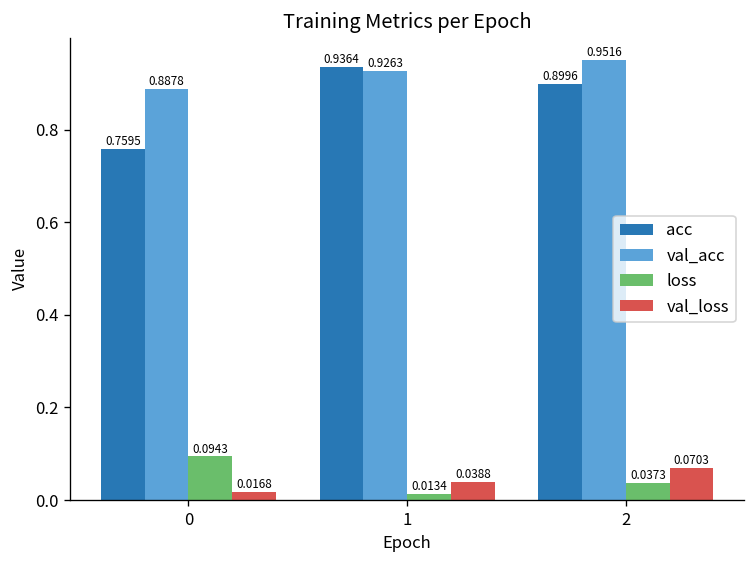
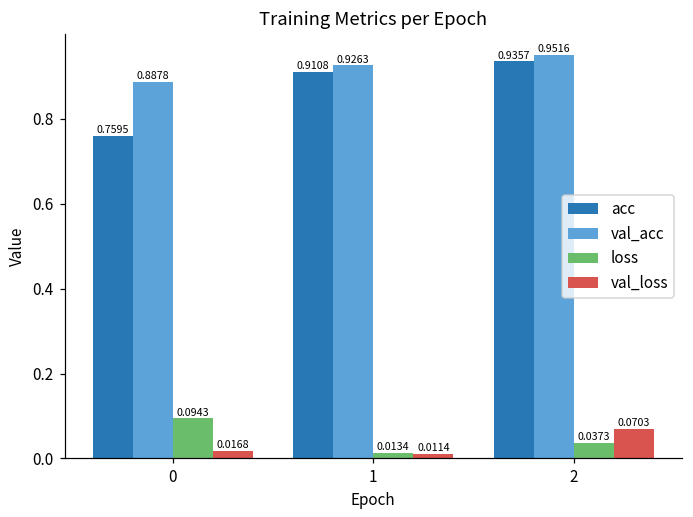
  {
    "acc": {
      "0": 0.7595,
-     "1": 0.9364,
-     "2": 0.8996
+     "1": 0.9108,
+     "2": 0.9357
    },
    "val_acc": {
      "0": 0.8878,
      "1": 0.9263,
      "2": 0.9516
    },
    "loss": {
      "0": 0.0943,
      "1": 0.0134,
      "2": 0.0373
    },
    "val_loss": {
      "0": 0.0168,
-     "1": 0.0388,
+     "1": 0.0114,
      "2": 0.0703
    }
  }
